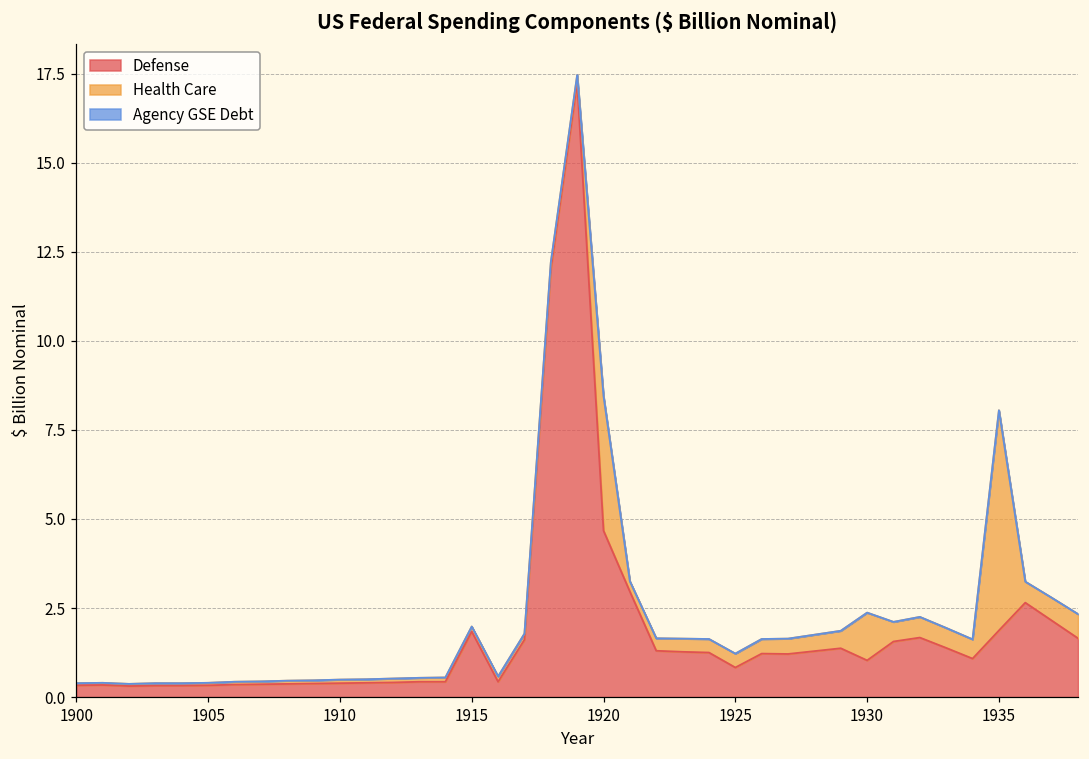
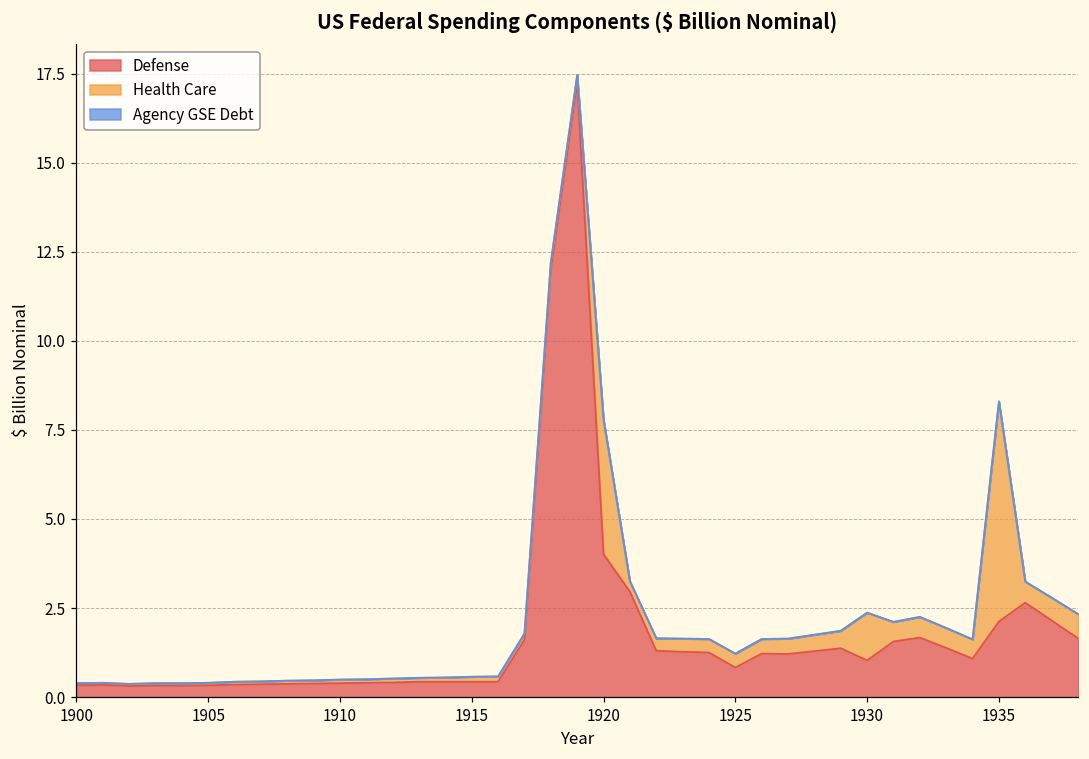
  {
    "Defense": {
      "1910": 0.4,
-     "1915": 1.8,
-     "1920": 4.7,
+     "1915": 0.4,
+     "1920": 4.0,
      "1925": 0.8,
      "1930": 1.0,
-     "1935": 1.9
+     "1935": 2.1
    }
  }
